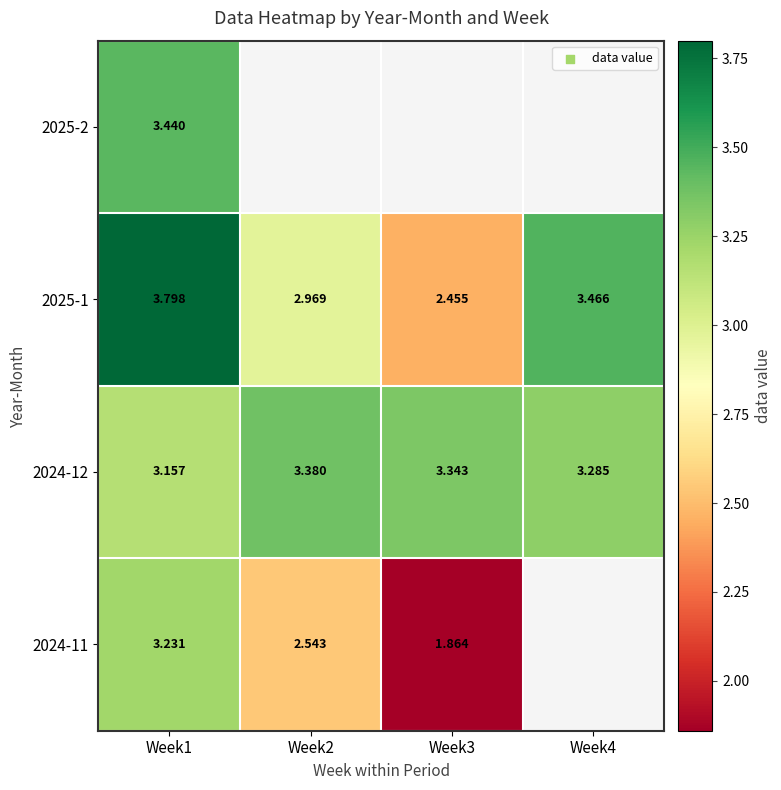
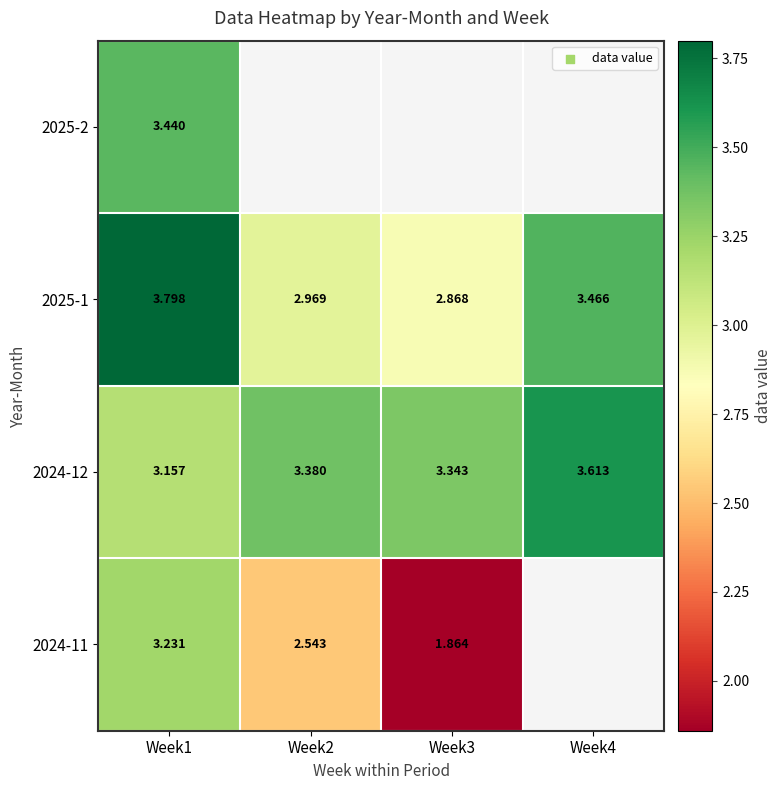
  {
    "2025-2": {
      "Week1": 3.440
    },
    "2025-1": {
      "Week1": 3.798,
      "Week2": 2.969,
-     "Week3": 2.455,
+     "Week3": 2.868,
      "Week4": 3.466
    },
    "2024-12": {
      "Week1": 3.157,
      "Week2": 3.380,
      "Week3": 3.343,
-     "Week4": 3.285
+     "Week4": 3.613
    },
    "2024-11": {
      "Week1": 3.231,
      "Week2": 2.543,
      "Week3": 1.864
    }
  }
